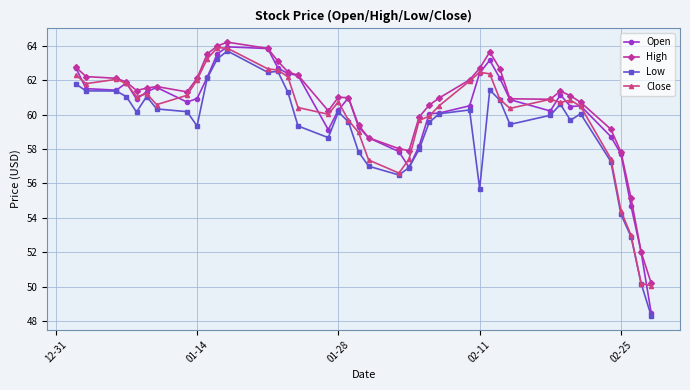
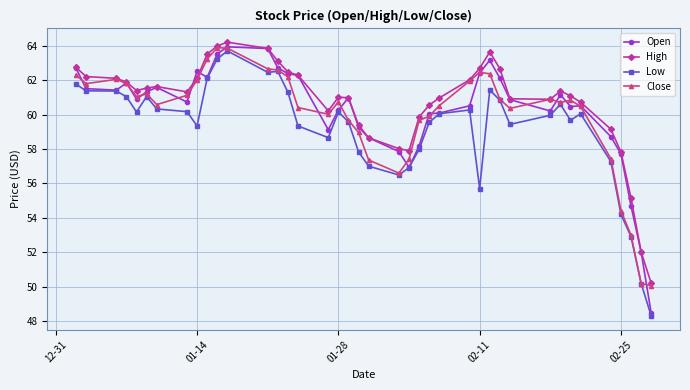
  {
    "Open": {
-     "01-14": 60.9
+     "01-14": 62.5
    },
    "Low": {
      "01-14": 59.3,
      "02-11": 55.7,
      "02-25": 54.2
    }
  }
